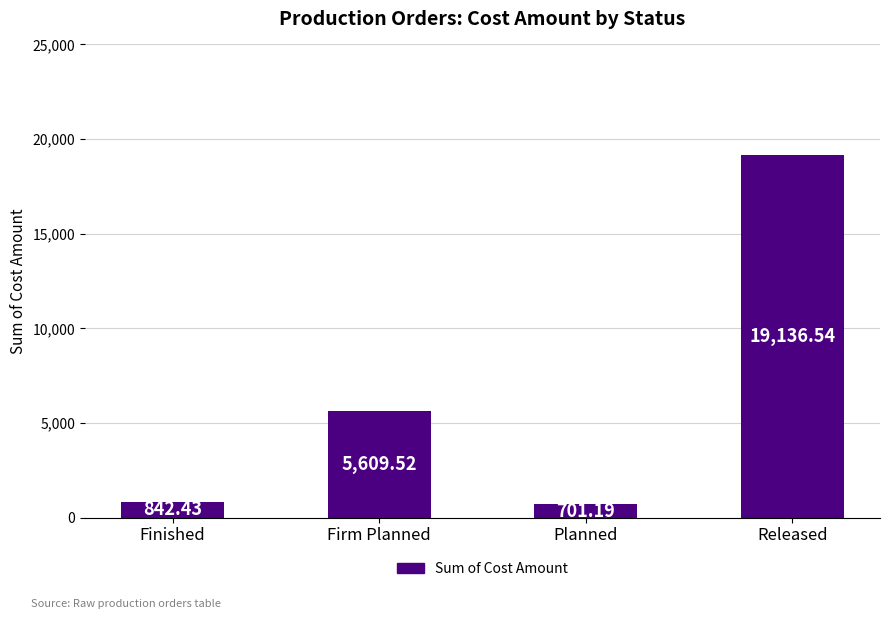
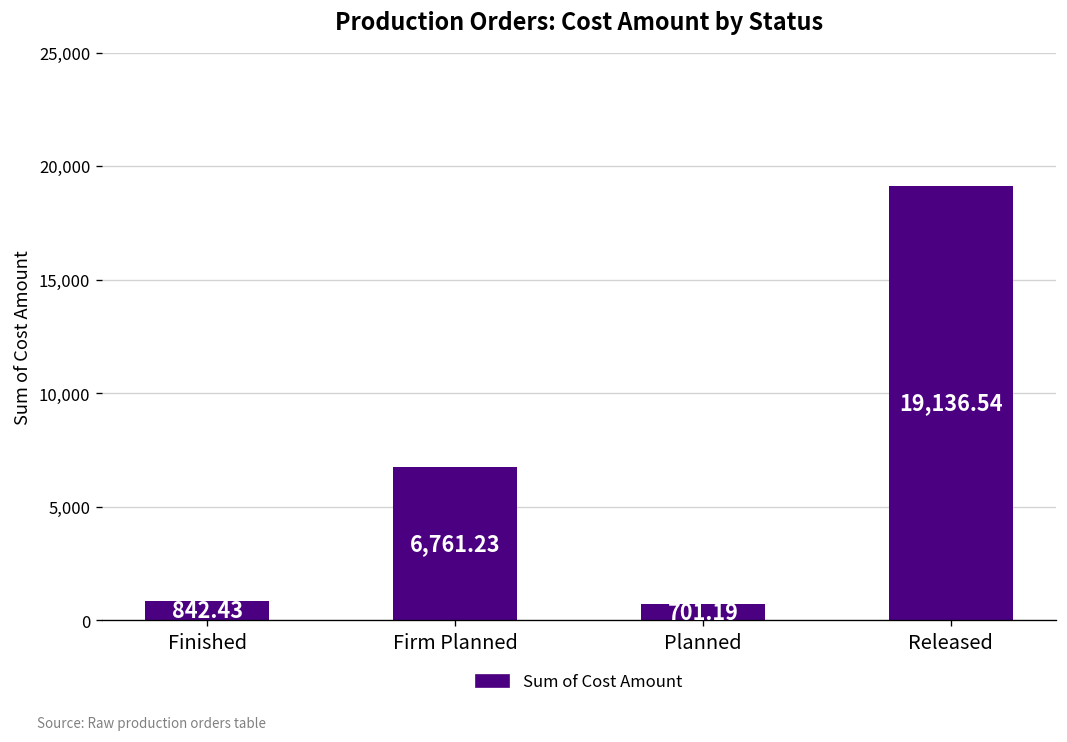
  {
    "Finished": "842.43",
-   "Firm Planned": "5,609.52",
+   "Firm Planned": "6,761.23",
    "Planned": "701.19",
    "Released": "19,136.54"
  }
